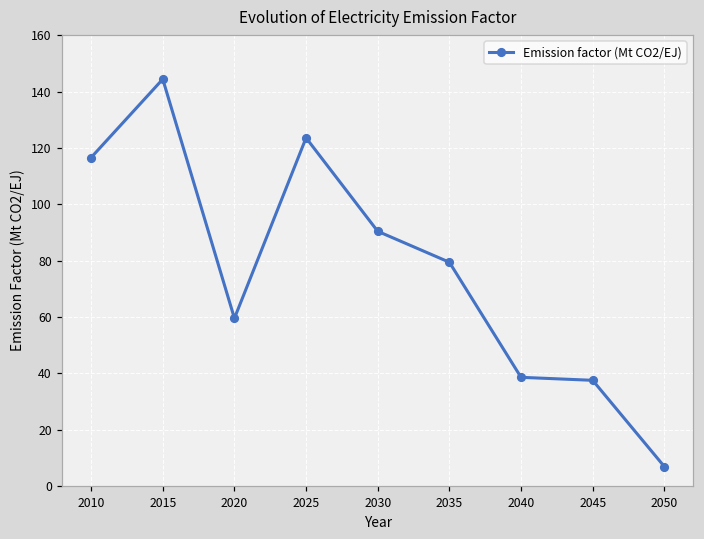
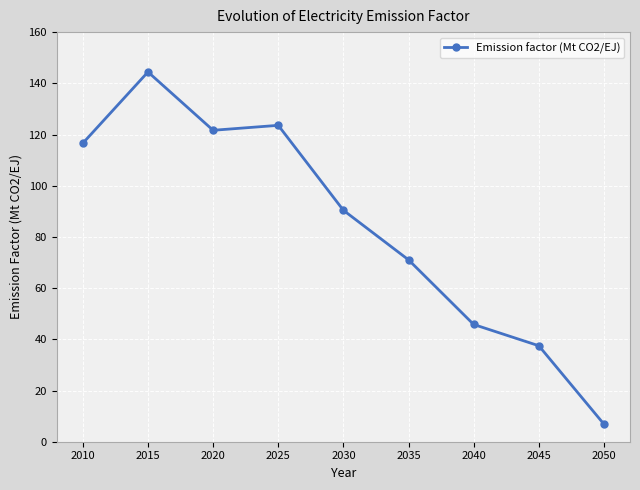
  {
    "2010": 117,
    "2015": 144,
-   "2020": 60,
+   "2020": 122,
    "2025": 124,
    "2030": 90,
-   "2035": 79,
-   "2040": 39,
+   "2035": 71,
+   "2040": 46,
    "2045": 37,
    "2050": 7
  }
